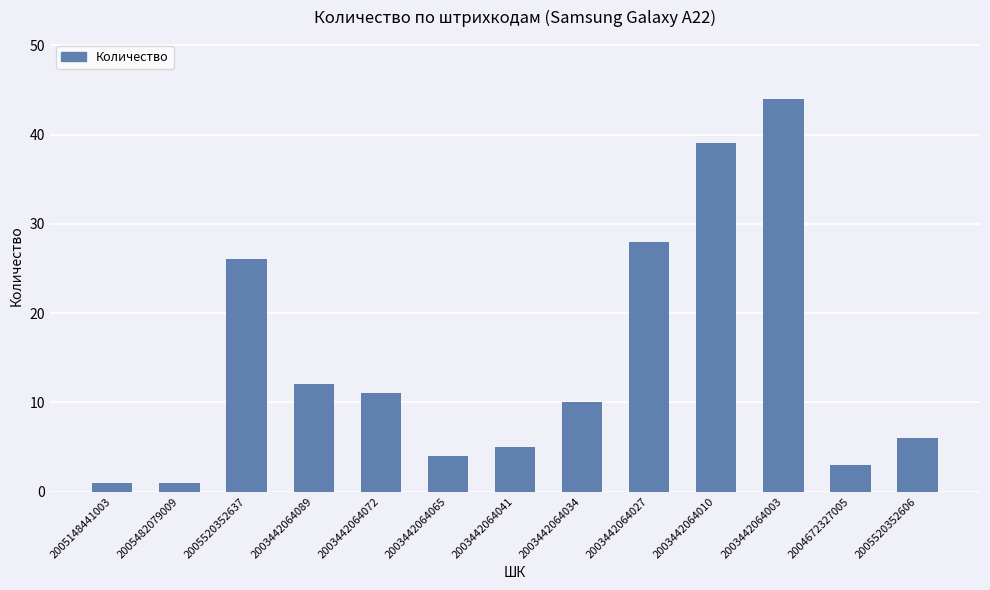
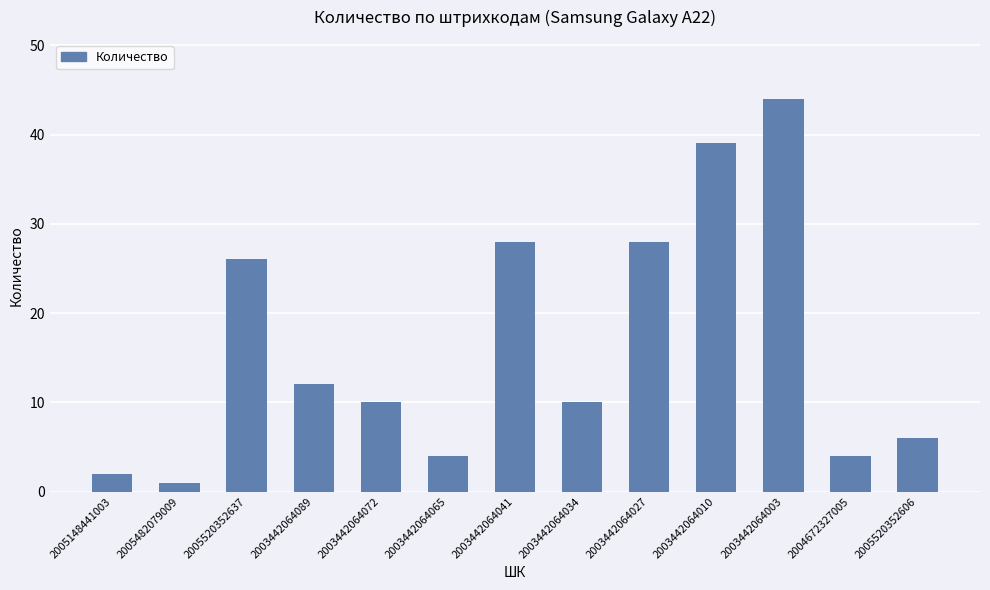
  {
-   "2005148441003": 1,
+   "2005148441003": 2,
    "2005482079009": 1,
    "2005520352637": 26,
    "2003442064089": 12,
-   "2003442064072": 11,
+   "2003442064072": 10,
    "2003442064065": 4,
-   "2003442064041": 5,
+   "2003442064041": 28,
    "2003442064034": 10,
    "2003442064027": 28,
    "2003442064010": 39,
    "2003442064003": 44,
-   "2004672327005": 3,
+   "2004672327005": 4,
    "2005520352606": 6
  }
